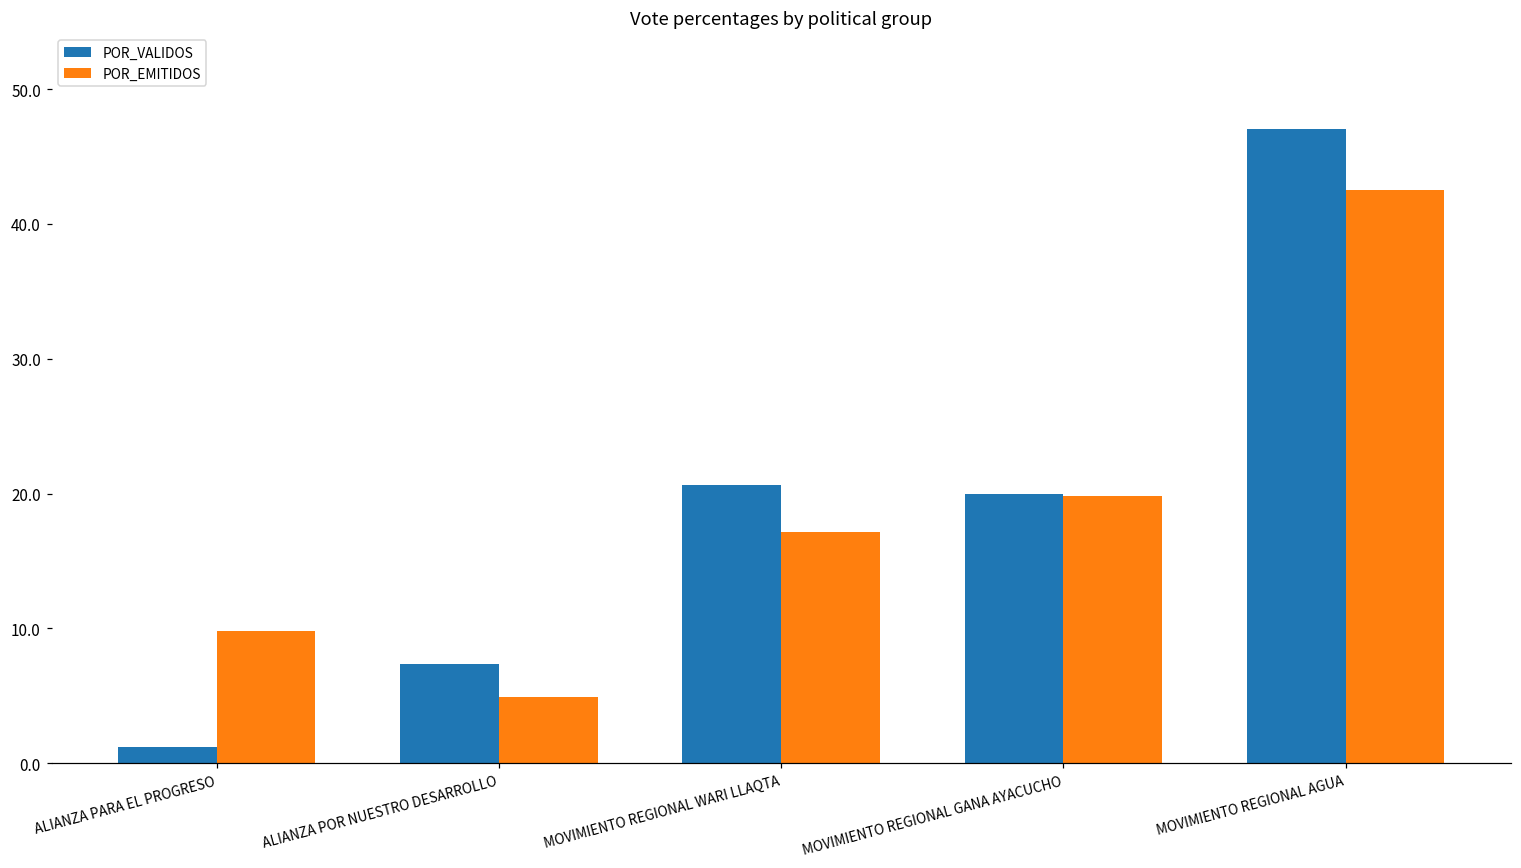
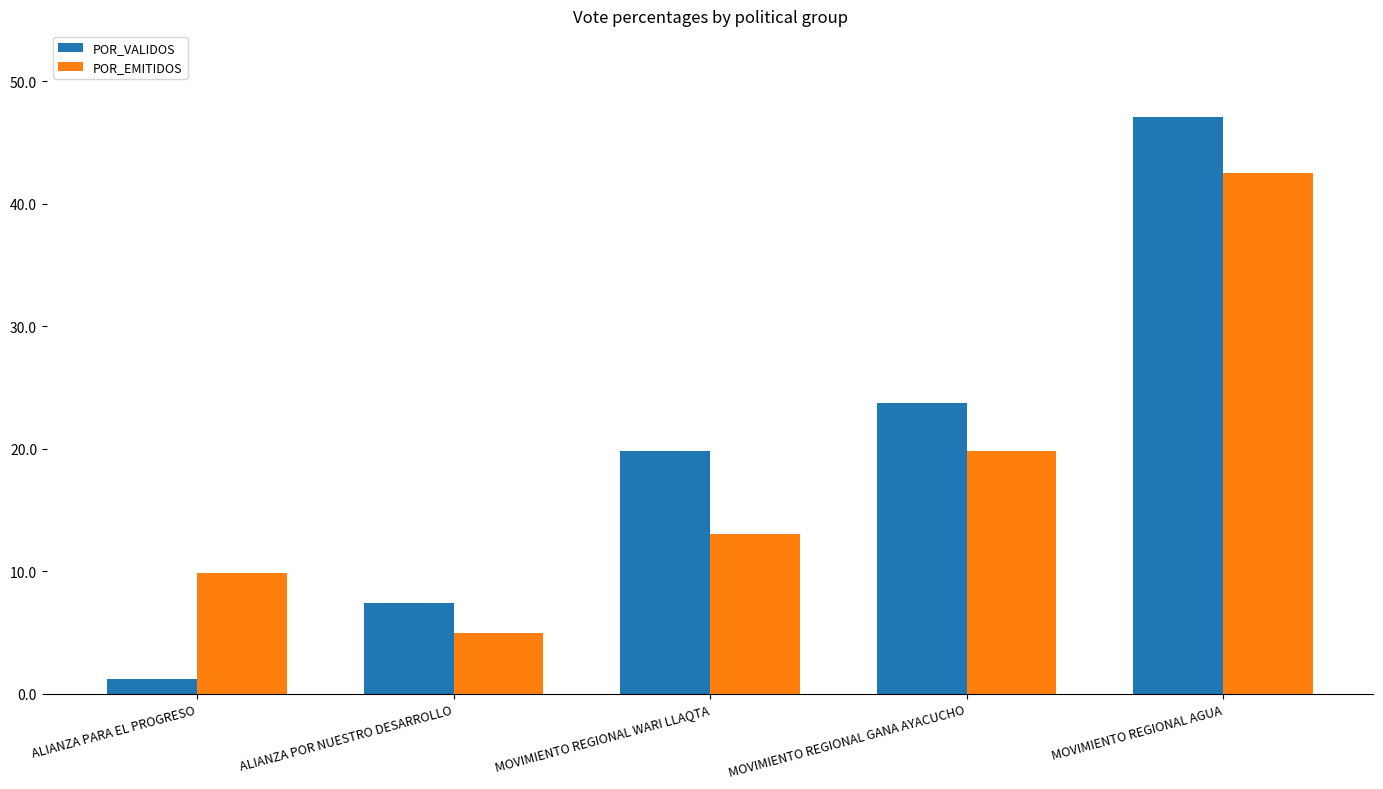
  {
    "POR_VALIDOS": {
      "ALIANZA PARA EL PROGRESO": 1.2,
      "ALIANZA POR NUESTRO DESARROLLO": 7.4,
-     "MOVIMIENTO REGIONAL WARI LLAQTA": 20.6,
-     "MOVIMIENTO REGIONAL GANA AYACUCHO": 20.0,
+     "MOVIMIENTO REGIONAL WARI LLAQTA": 19.8,
+     "MOVIMIENTO REGIONAL GANA AYACUCHO": 23.7,
      "MOVIMIENTO REGIONAL AGUA": 47.1
    },
    "POR_EMITIDOS": {
      "ALIANZA PARA EL PROGRESO": 9.8,
      "ALIANZA POR NUESTRO DESARROLLO": 4.9,
-     "MOVIMIENTO REGIONAL WARI LLAQTA": 17.2,
+     "MOVIMIENTO REGIONAL WARI LLAQTA": 13.0,
      "MOVIMIENTO REGIONAL GANA AYACUCHO": 19.8,
      "MOVIMIENTO REGIONAL AGUA": 42.5
    }
  }
